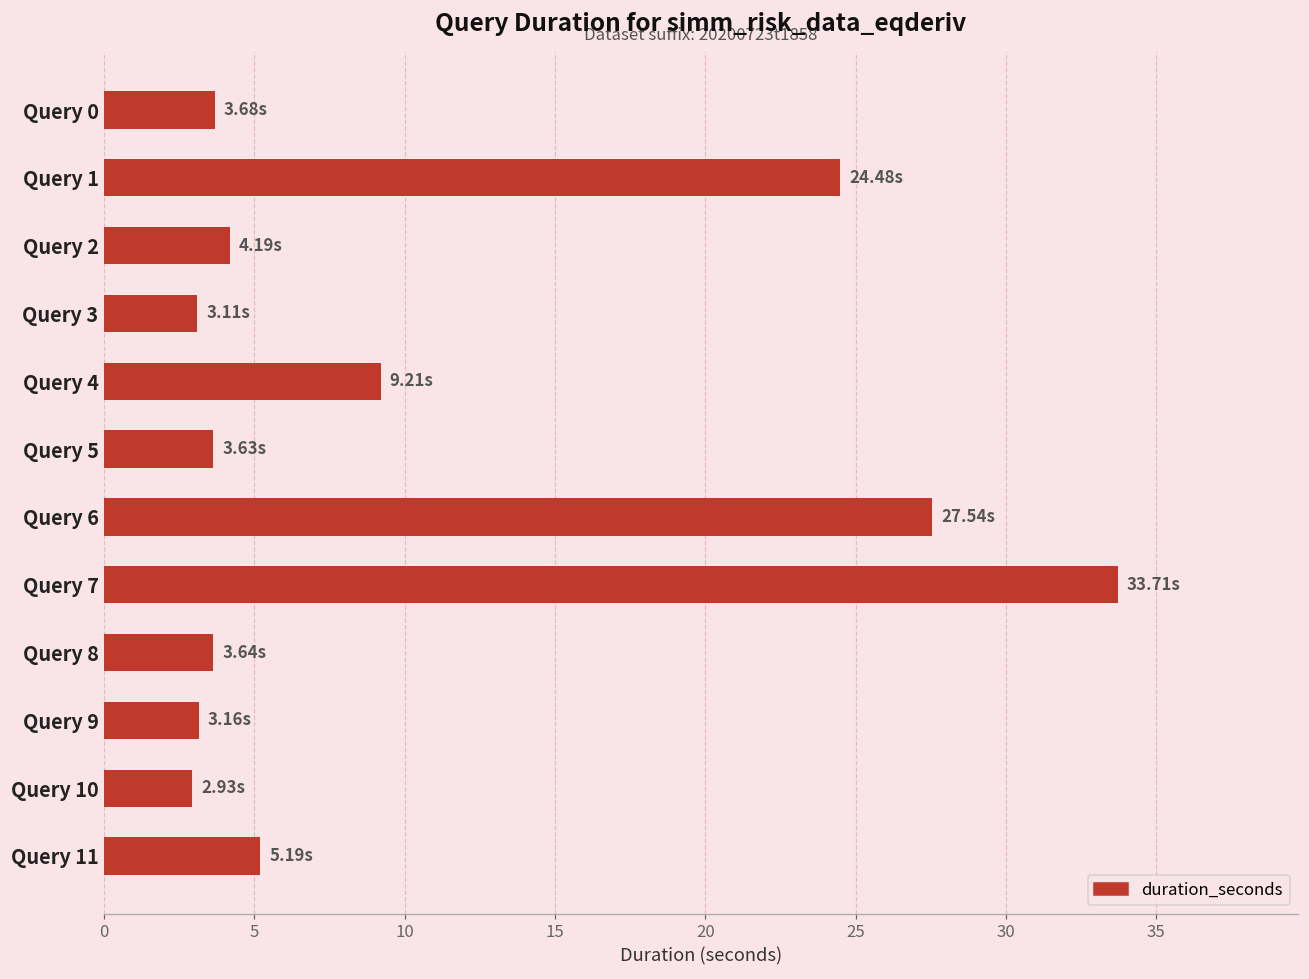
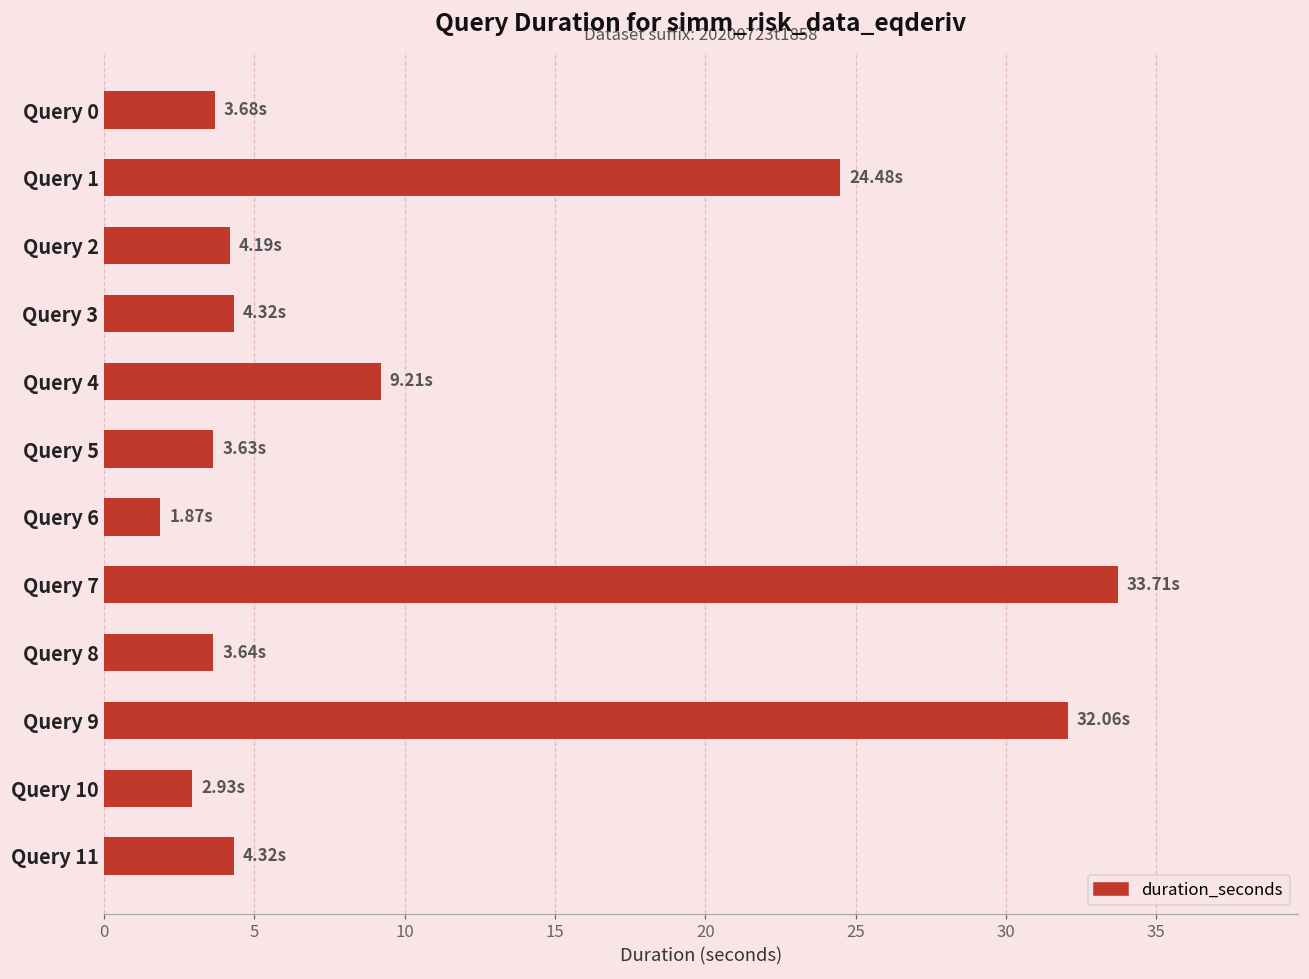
  {
    "Query 0": "3.68s",
    "Query 1": "24.48s",
    "Query 2": "4.19s",
-   "Query 3": "3.11s",
+   "Query 3": "4.32s",
    "Query 4": "9.21s",
    "Query 5": "3.63s",
-   "Query 6": "27.54s",
+   "Query 6": "1.87s",
    "Query 7": "33.71s",
    "Query 8": "3.64s",
-   "Query 9": "3.16s",
+   "Query 9": "32.06s",
    "Query 10": "2.93s",
-   "Query 11": "5.19s"
+   "Query 11": "4.32s"
  }
